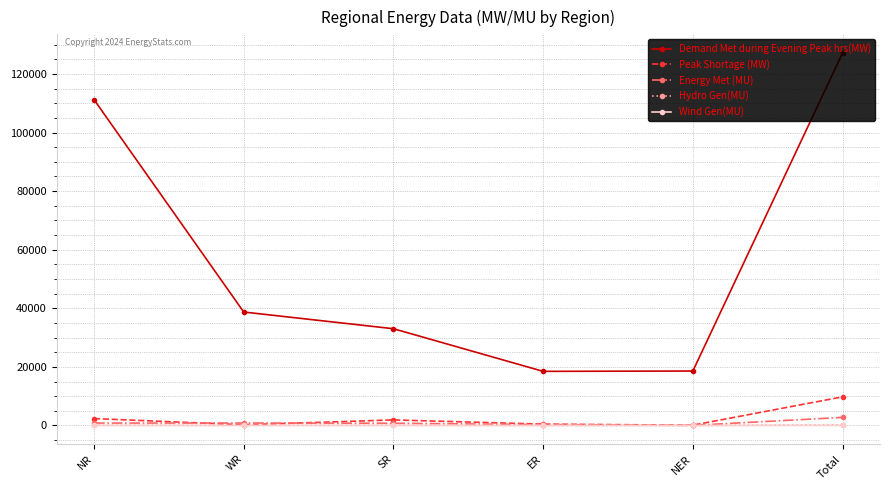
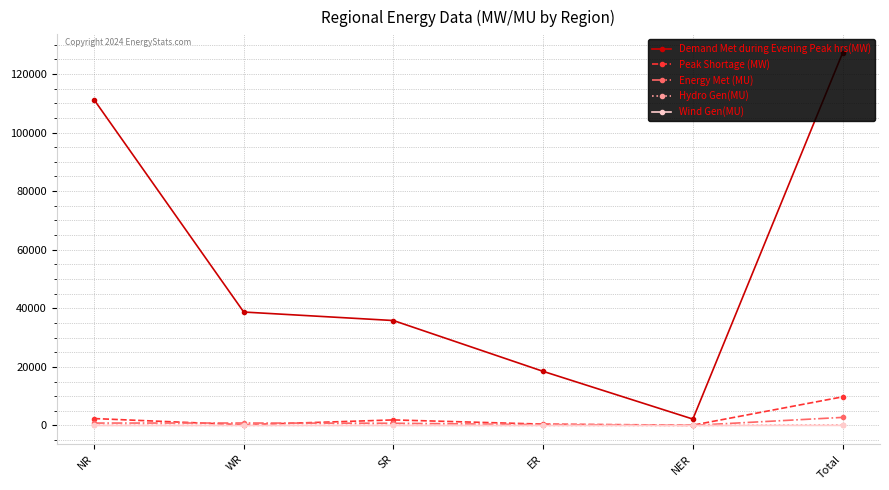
  {
    "Demand Met during Evening Peak hrs(MW)": {
      "NR": 111000,
      "WR": 39000,
-     "SR": 33000,
+     "SR": 36000,
      "ER": 18000,
-     "NER": 19000
+     "NER": 2000
    },
    "Peak Shortage (MW)": {
      "NR": 2000,
      "SR": 2000,
      "Total": 10000
    },
    "Energy Met (MU)": {
      "Total": 3000
    }
  }
